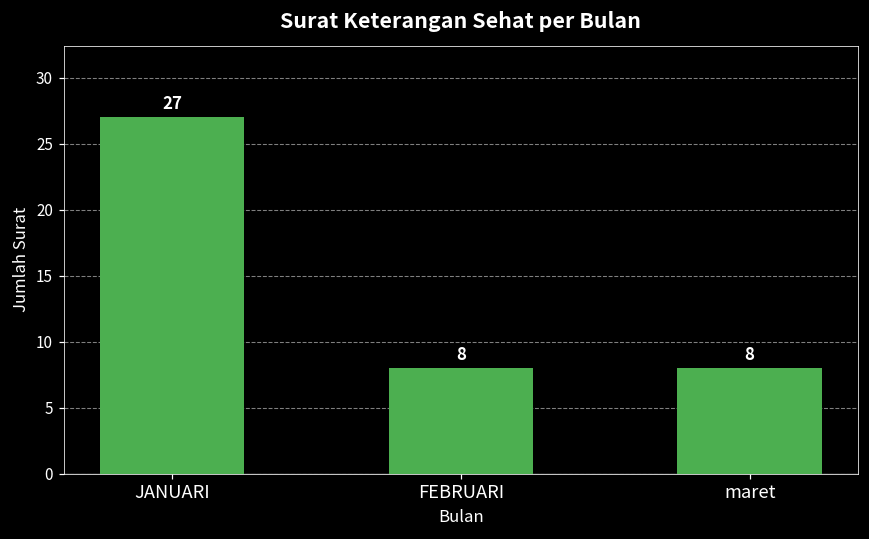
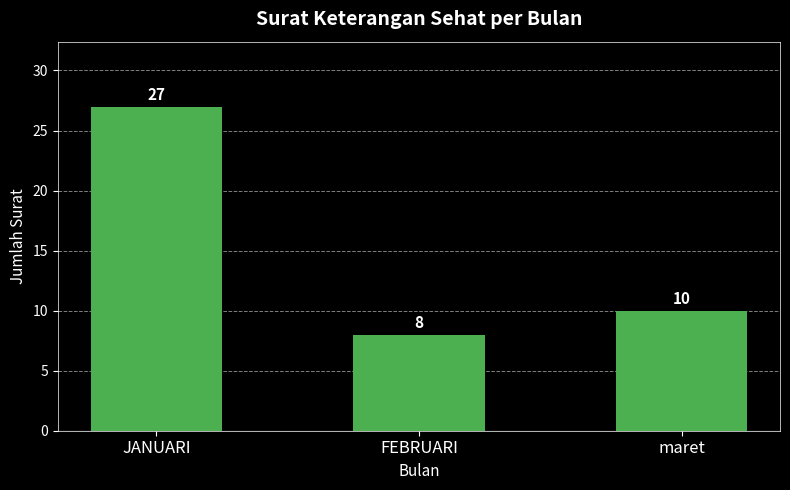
  {
    "JANUARI": 27,
    "FEBRUARI": 8,
-   "maret": 8
+   "maret": 10
  }
